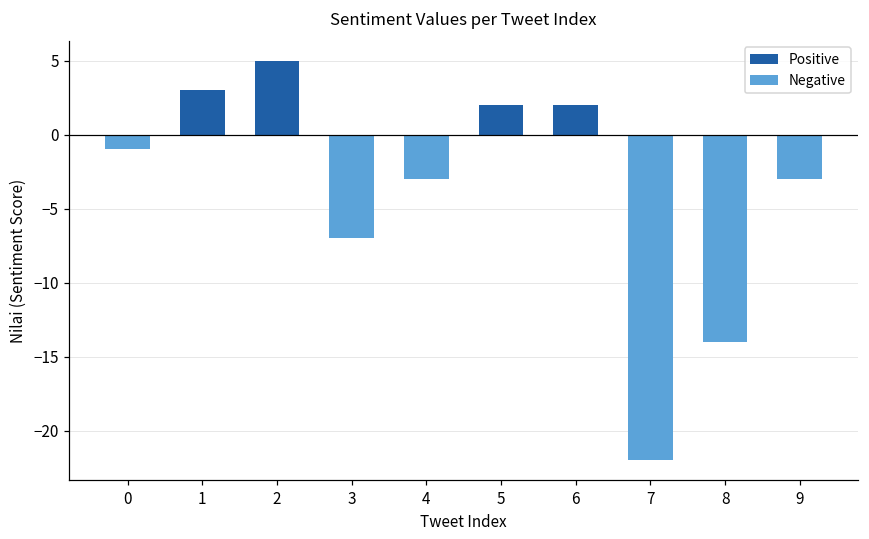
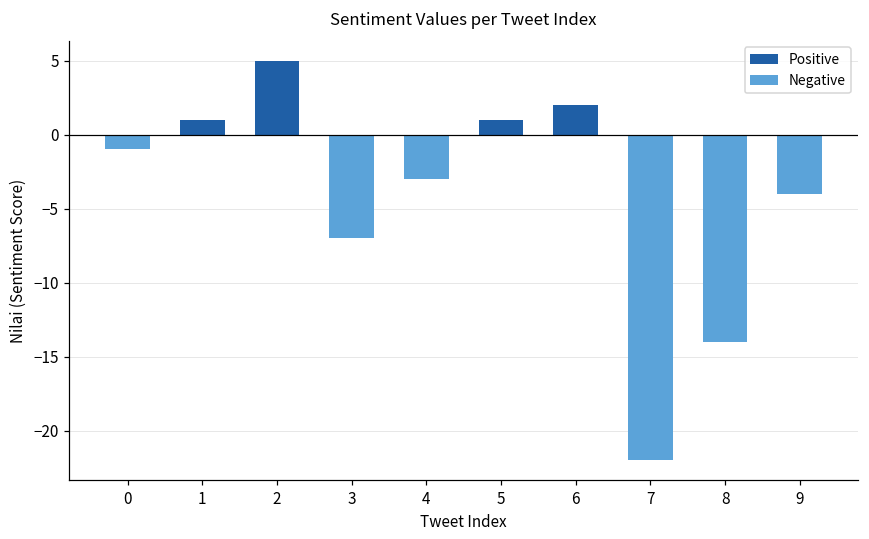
  {
    "0": -1,
-   "1": 3,
+   "1": 1,
    "2": 5,
    "3": -7,
    "4": -3,
-   "5": 2,
+   "5": 1,
    "6": 2,
    "7": -22,
    "8": -14,
-   "9": -3
+   "9": -4
  }
